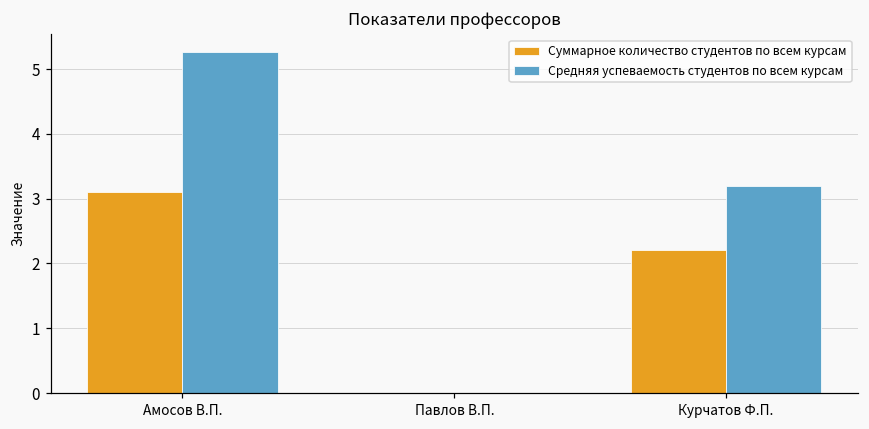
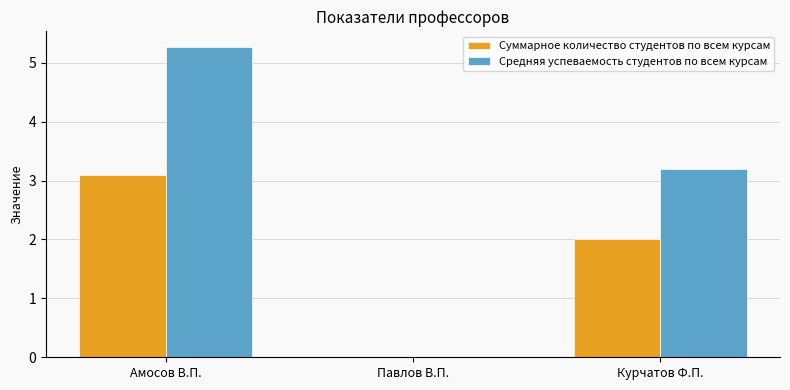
  {
    "Суммарное количество студентов по всем курсам": {
      "Амосов В.П.": 3.1,
      "Павлов В.П.": 0.0,
-     "Курчатов Ф.П.": 2.2
+     "Курчатов Ф.П.": 2.0
    },
    "Средняя успеваемость студентов по всем курсам": {
      "Амосов В.П.": 5.3,
      "Павлов В.П.": 0.0,
      "Курчатов Ф.П.": 3.2
    }
  }
